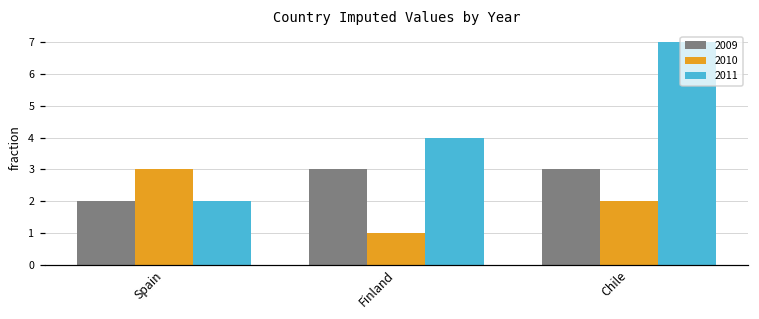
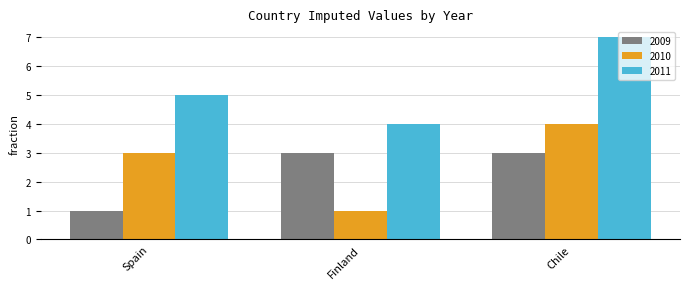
  {
    "2009": {
-     "Spain": 2,
+     "Spain": 1,
      "Finland": 3,
      "Chile": 3
    },
    "2010": {
      "Spain": 3,
      "Finland": 1,
-     "Chile": 2
+     "Chile": 4
    },
    "2011": {
-     "Spain": 2,
+     "Spain": 5,
      "Finland": 4
    }
  }
